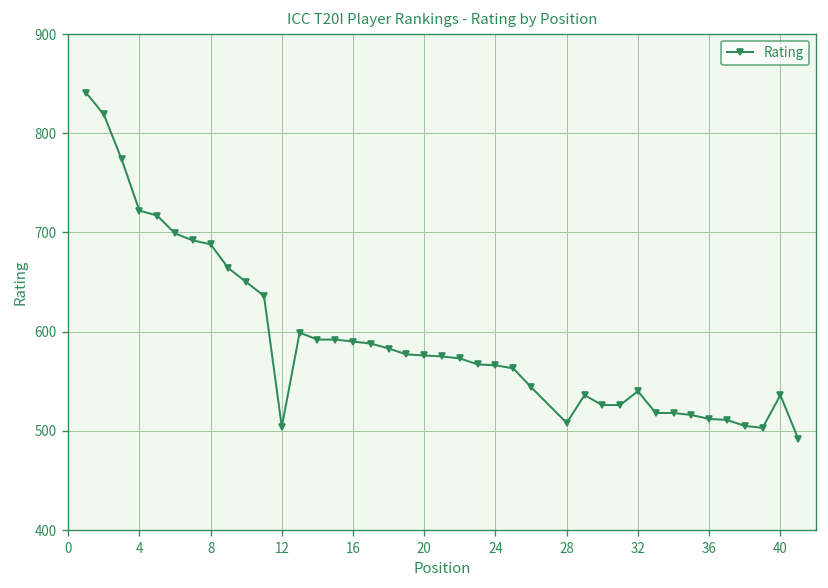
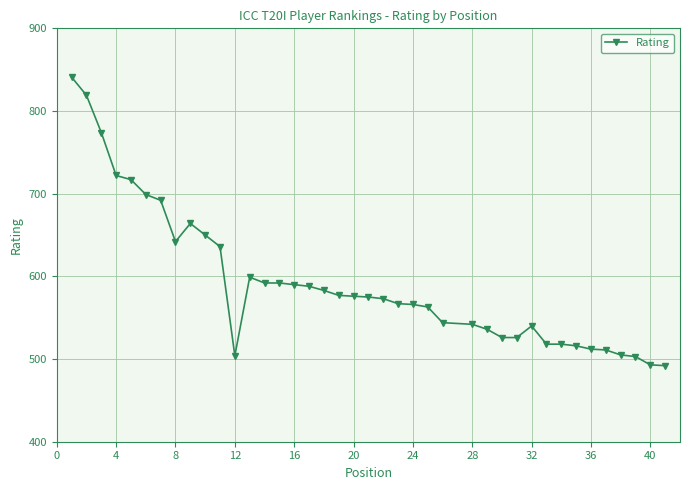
  {
    "4": 720,
-   "8": 690,
+   "8": 640,
    "12": 500,
    "16": 590,
    "20": 580,
    "24": 570,
-   "28": 510,
+   "28": 540,
    "32": 540,
    "36": 510,
-   "40": 540
+   "40": 490
  }
